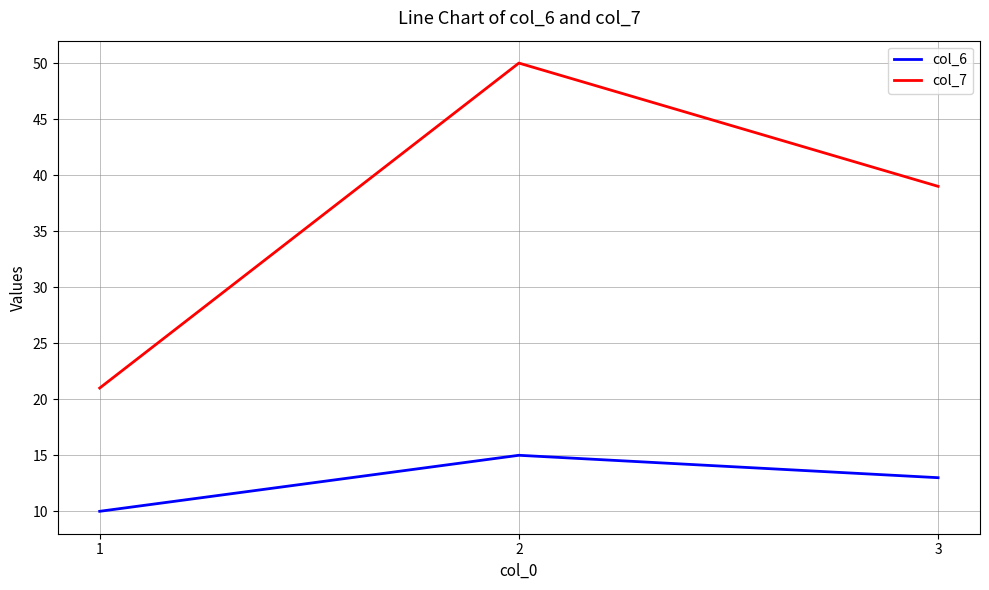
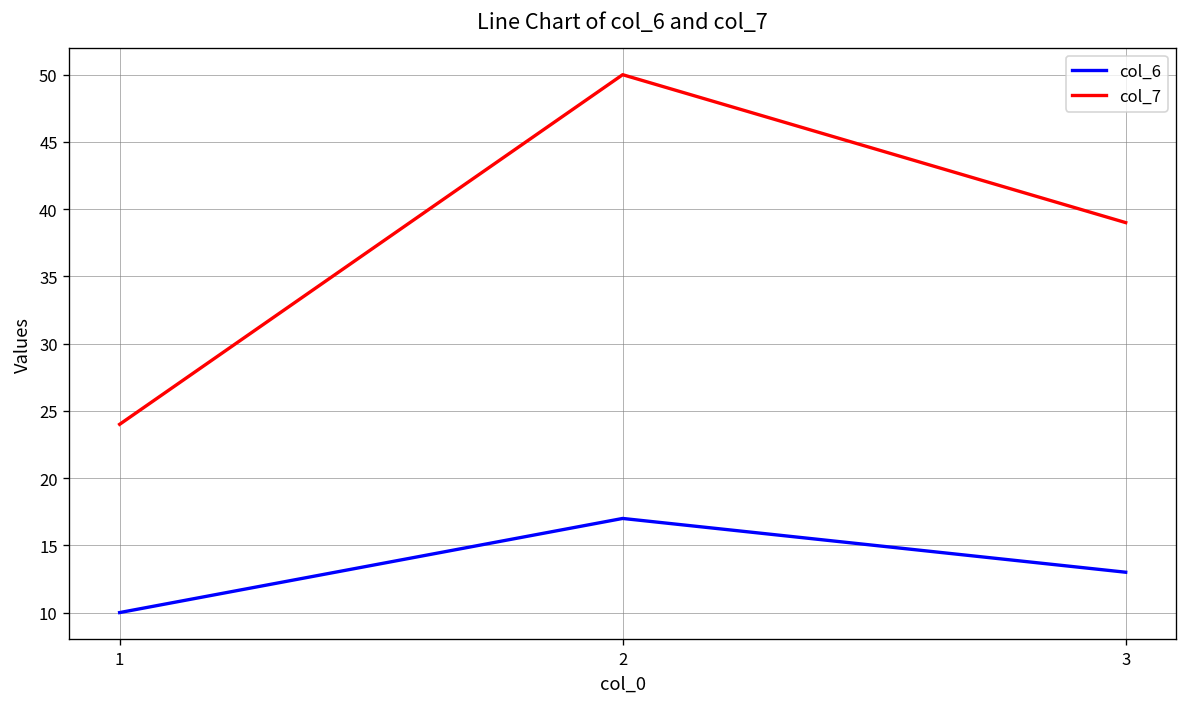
  {
    "col_6": {
      "1": 10,
-     "2": 15,
+     "2": 17,
      "3": 13
    },
    "col_7": {
-     "1": 21,
+     "1": 24,
      "2": 50,
      "3": 39
    }
  }
